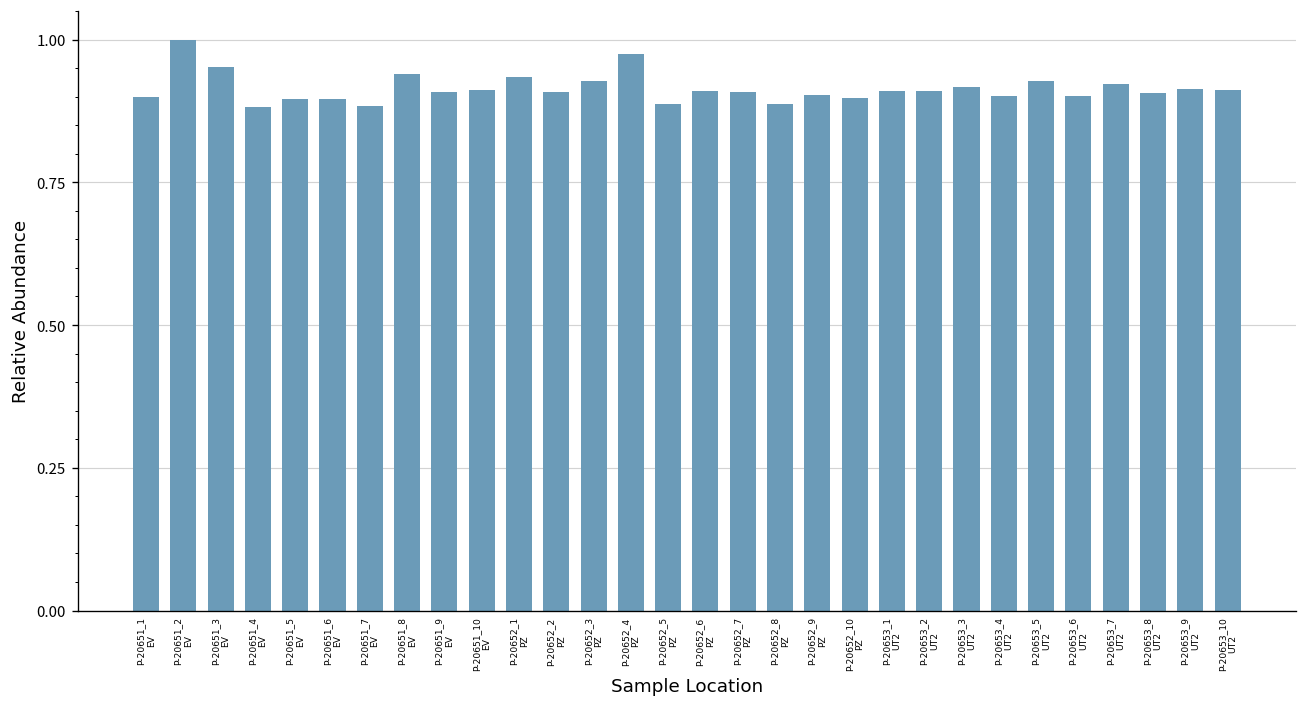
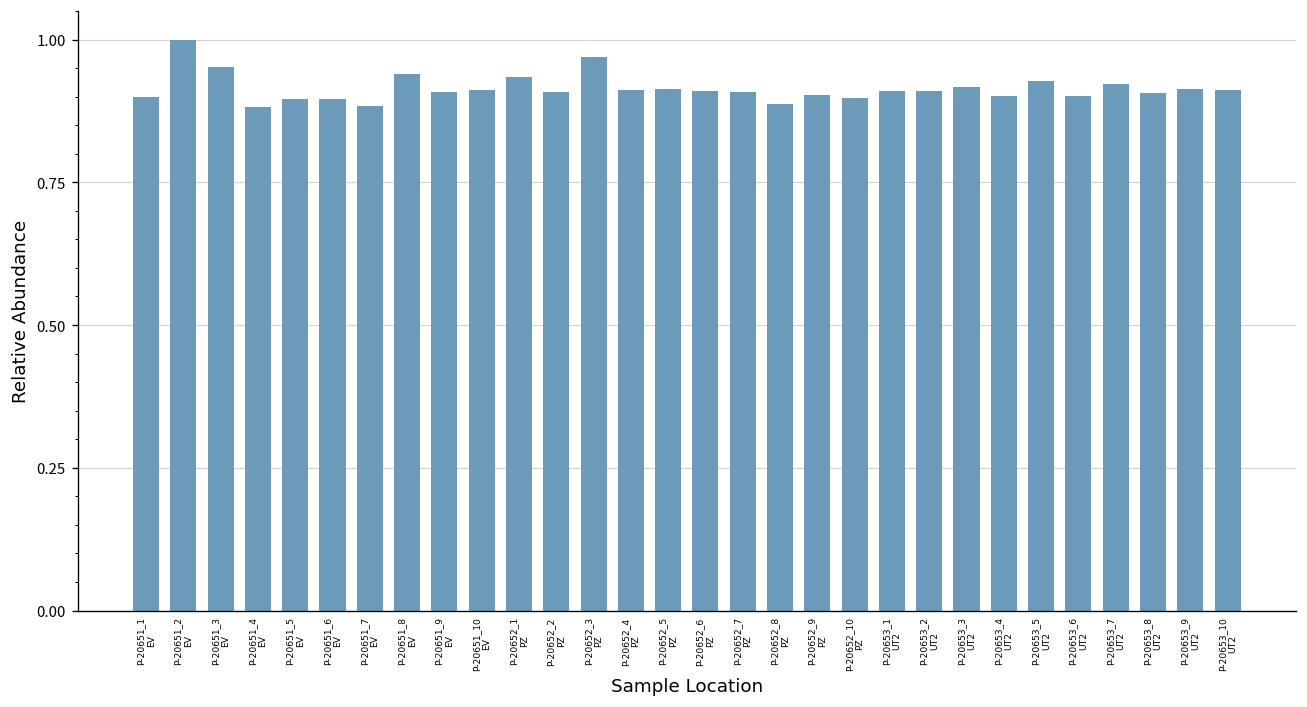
  {
    "P-20651_1 EV": 0.90,
    "P-20651_2 EV": 1.00,
    "P-20651_3 EV": 0.95,
    "P-20651_4 EV": 0.88,
    "P-20651_5 EV": 0.90,
    "P-20651_6 EV": 0.90,
    "P-20651_7 EV": 0.88,
    "P-20651_8 EV": 0.94,
    "P-20651_9 EV": 0.91,
    "P-20651_10 EV": 0.91,
    "P-20652_1 PZ": 0.93,
    "P-20652_2 PZ": 0.91,
-   "P-20652_3 PZ": 0.93,
-   "P-20652_4 PZ": 0.98,
-   "P-20652_5 PZ": 0.89,
+   "P-20652_3 PZ": 0.97,
+   "P-20652_4 PZ": 0.91,
+   "P-20652_5 PZ": 0.91,
    "P-20652_6 PZ": 0.91,
    "P-20652_7 PZ": 0.91,
    "P-20652_8 PZ": 0.89,
    "P-20652_9 PZ": 0.90,
    "P-20652_10 PZ": 0.90,
    "P-20653_1 UT2": 0.91,
    "P-20653_2 UT2": 0.91,
    "P-20653_3 UT2": 0.92,
    "P-20653_4 UT2": 0.90,
    "P-20653_5 UT2": 0.93,
    "P-20653_6 UT2": 0.90,
    "P-20653_7 UT2": 0.92,
    "P-20653_8 UT2": 0.91,
    "P-20653_9 UT2": 0.91,
    "P-20653_10 UT2": 0.91
  }
